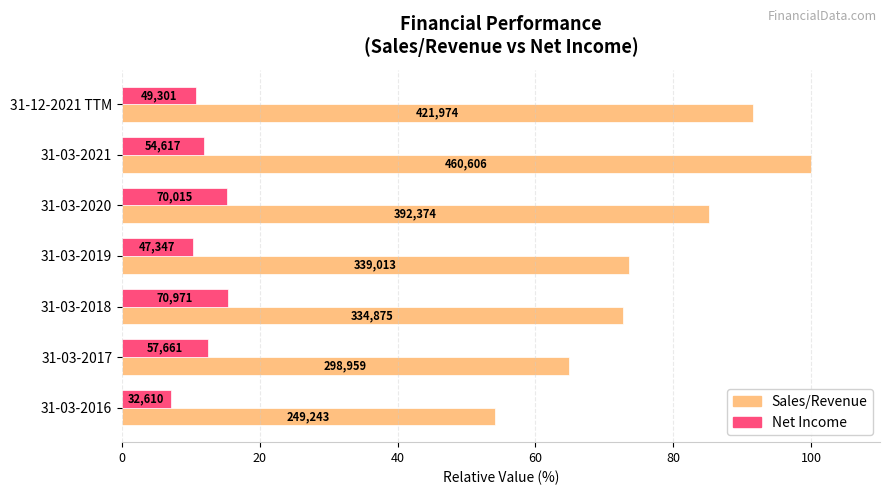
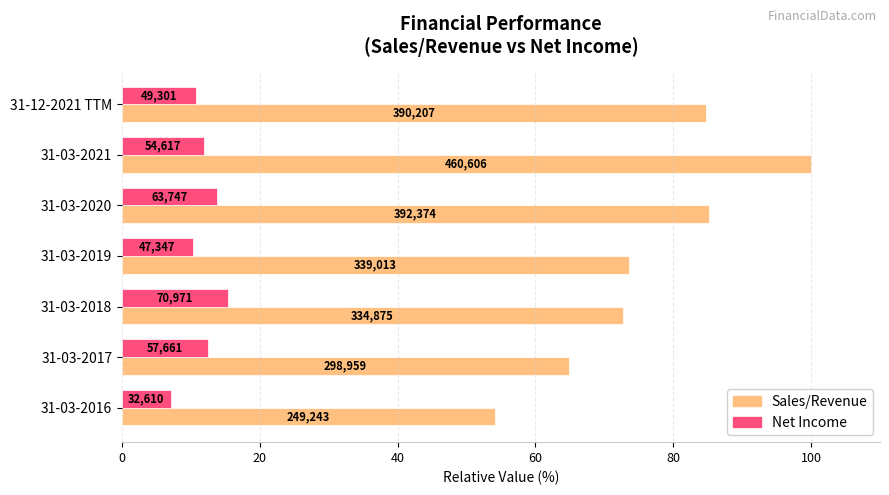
  {
    "Sales/Revenue": {
-     "31-12-2021 TTM": "421,974"
+     "31-12-2021 TTM": "390,207"
    },
    "Net Income": {
-     "31-03-2020": "70,015"
+     "31-03-2020": "63,747"
    }
  }
